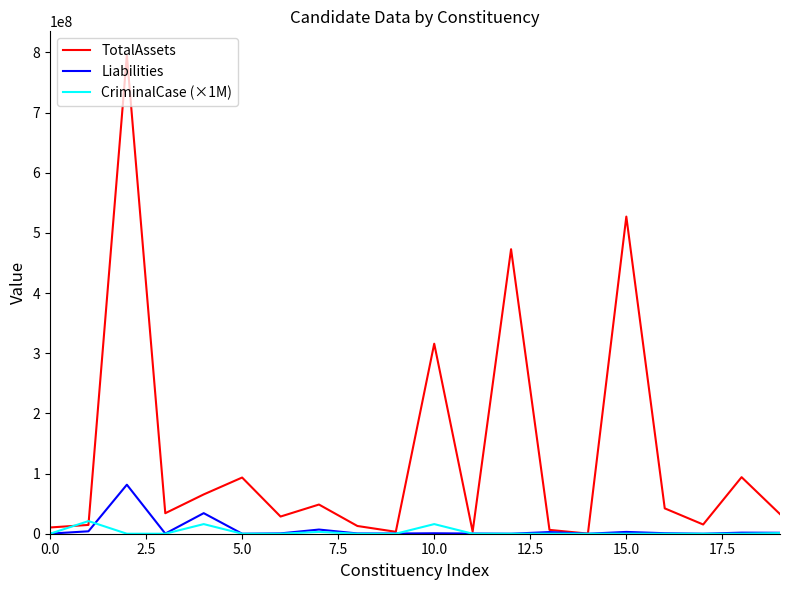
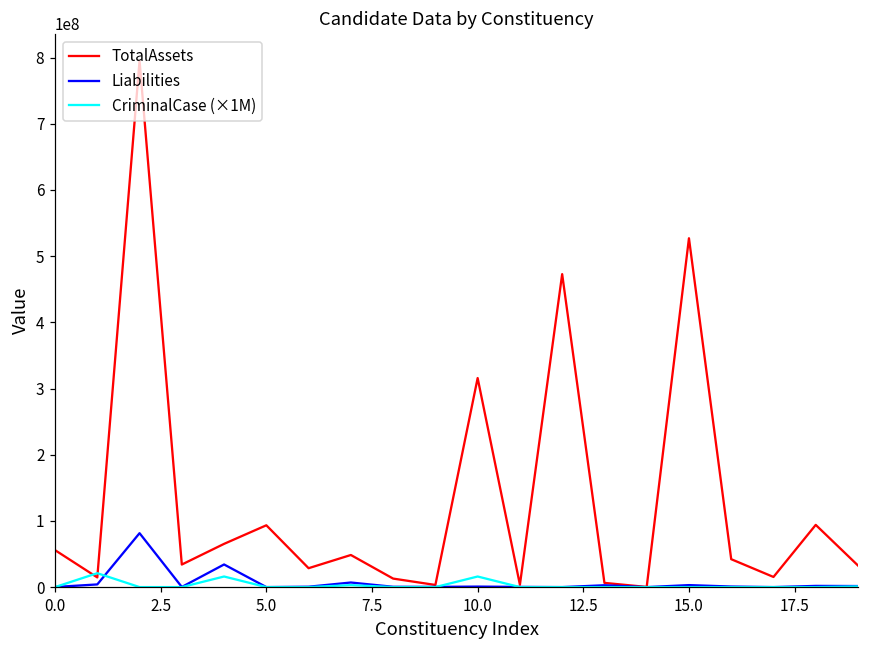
  {
    "TotalAssets": {
-     "0.0": 10000000,
+     "0.0": 60000000,
      "5.0": 90000000,
      "10.0": 320000000,
      "15.0": 530000000
    },
    "Liabilities": {
      "10.0": 0
    },
    "CriminalCase (×1M)": {
      "10.0": 20000000
    }
  }
